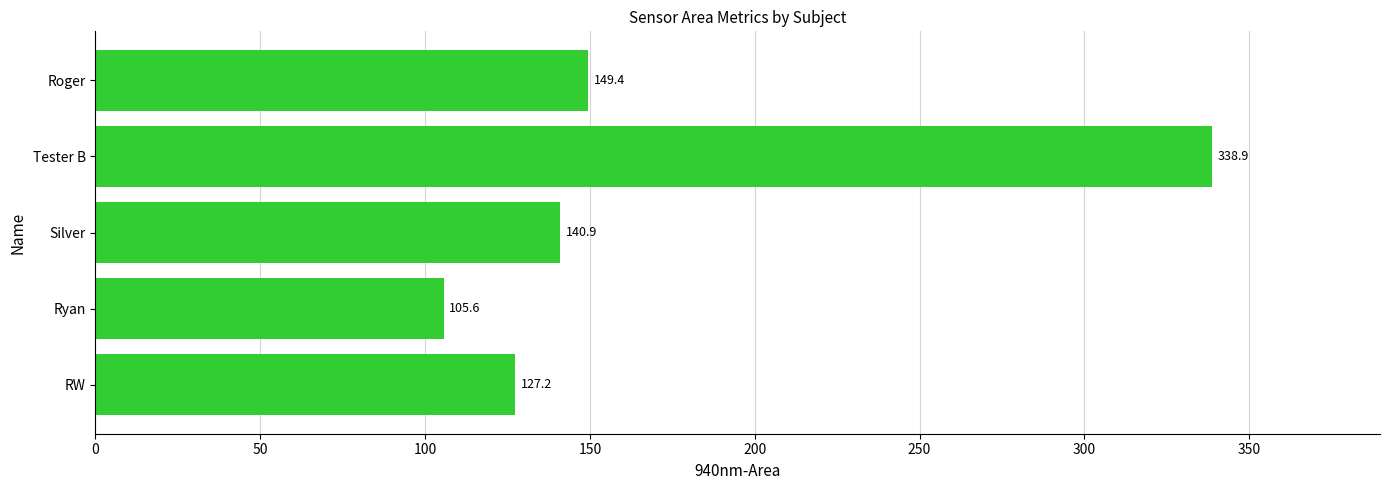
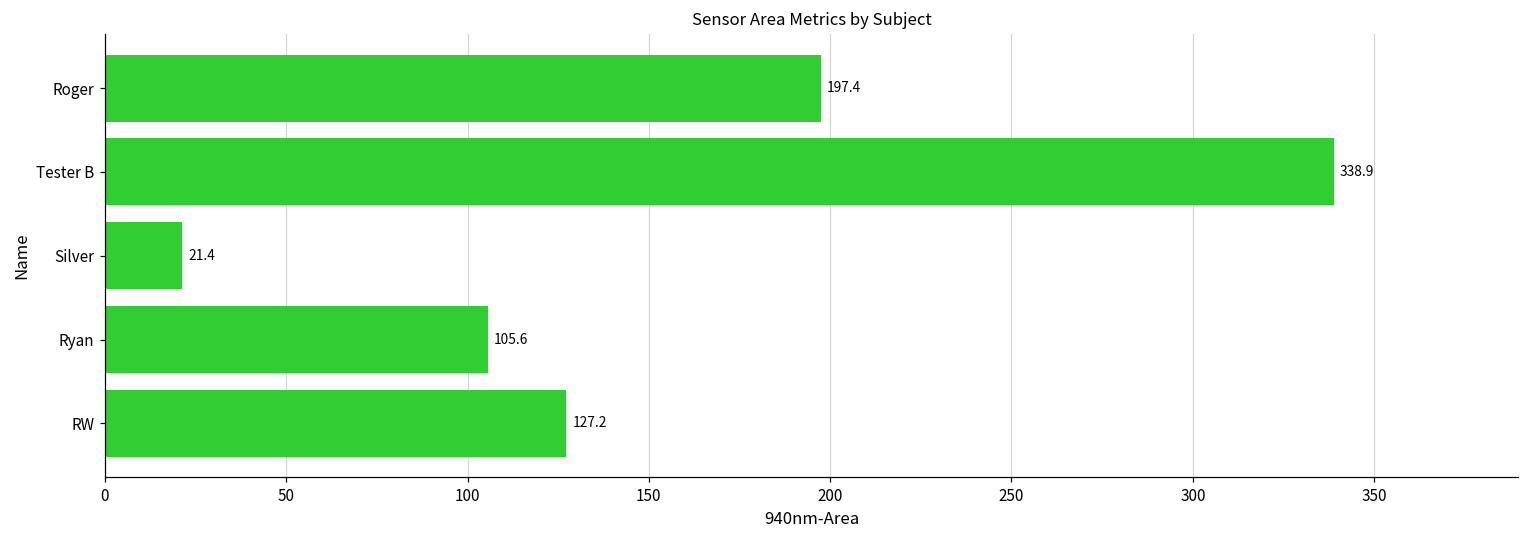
  {
-   "Roger": 149.4,
+   "Roger": 197.4,
    "Tester B": 338.9,
-   "Silver": 140.9,
+   "Silver": 21.4,
    "Ryan": 105.6,
    "RW": 127.2
  }
